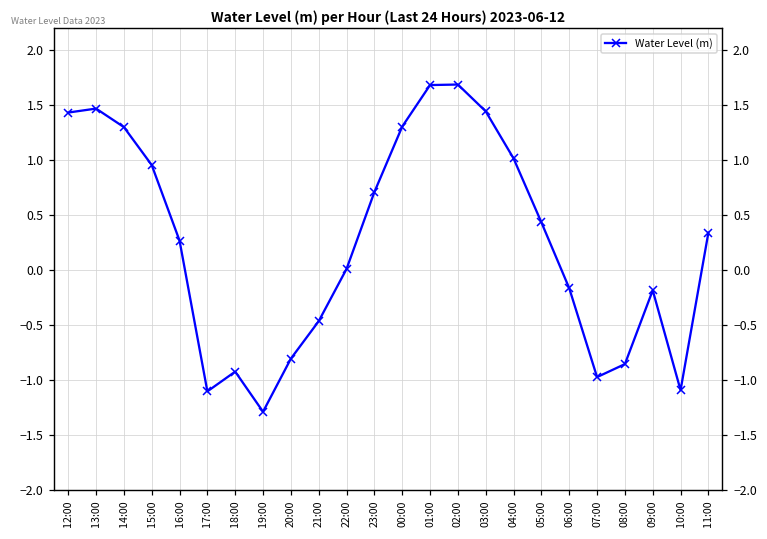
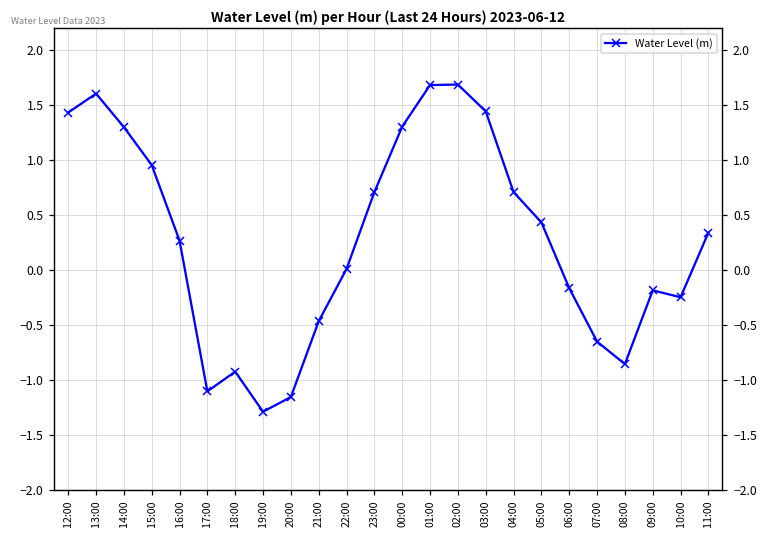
  {
    "12:00": 1.4,
-   "13:00": 1.5,
+   "13:00": 1.6,
    "14:00": 1.3,
    "15:00": 1.0,
    "16:00": 0.3,
    "17:00": -1.1,
    "18:00": -0.9,
    "19:00": -1.3,
-   "20:00": -0.8,
+   "20:00": -1.2,
    "21:00": -0.5,
    "22:00": 0.0,
    "23:00": 0.7,
    "00:00": 1.3,
    "01:00": 1.7,
    "02:00": 1.7,
    "03:00": 1.4,
-   "04:00": 1.0,
+   "04:00": 0.7,
    "05:00": 0.4,
    "06:00": -0.2,
-   "07:00": -1.0,
+   "07:00": -0.6,
    "08:00": -0.9,
    "09:00": -0.2,
-   "10:00": -1.1,
+   "10:00": -0.2,
    "11:00": 0.3
  }
